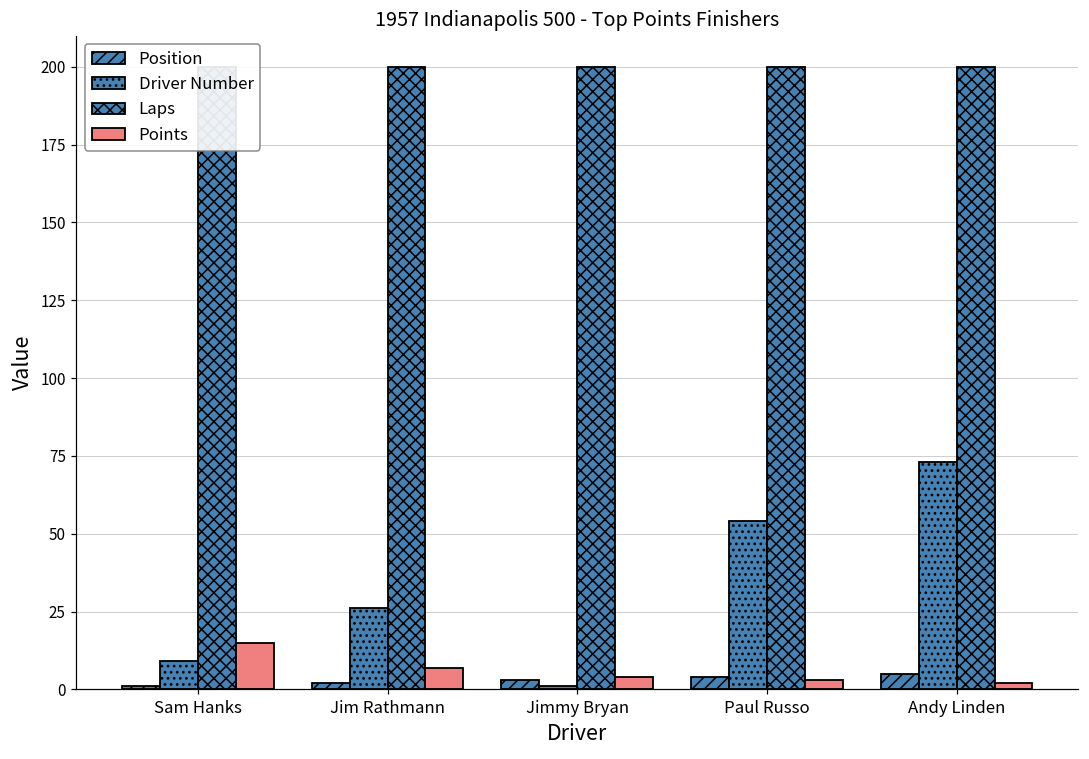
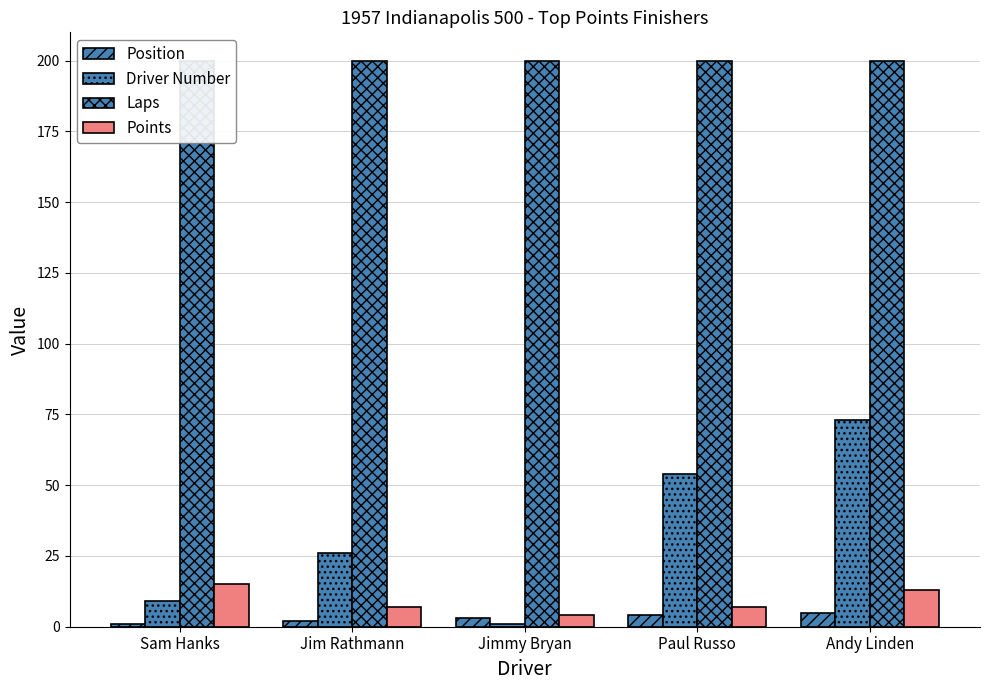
  {
    "Points": {
      "Sam Hanks": 15,
      "Jim Rathmann": 7,
      "Jimmy Bryan": 4,
-     "Paul Russo": 3,
-     "Andy Linden": 2
+     "Paul Russo": 7,
+     "Andy Linden": 13
    }
  }
